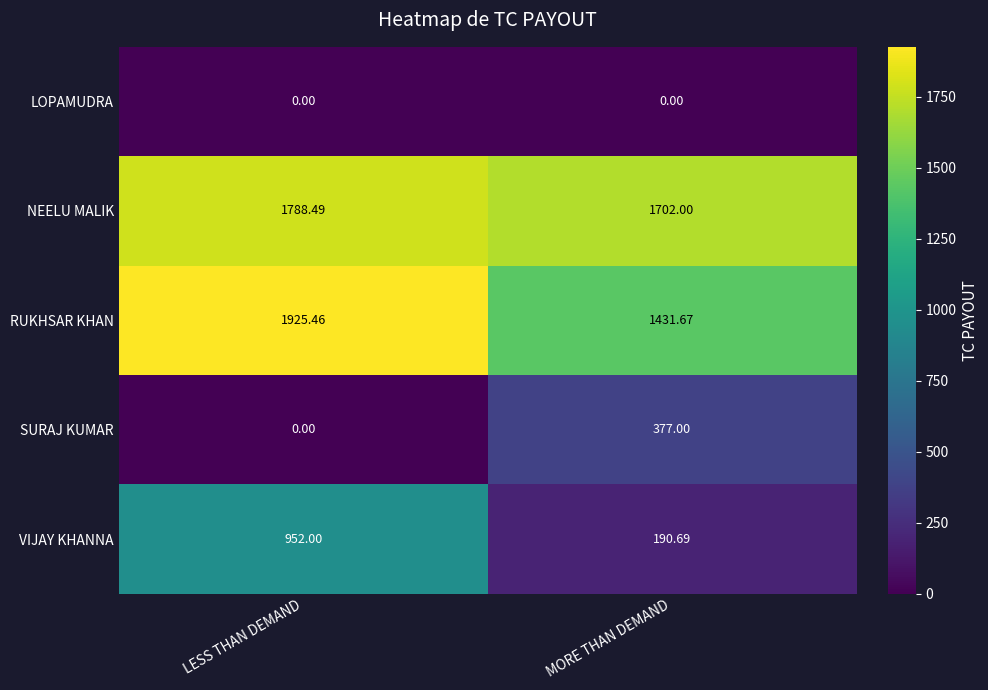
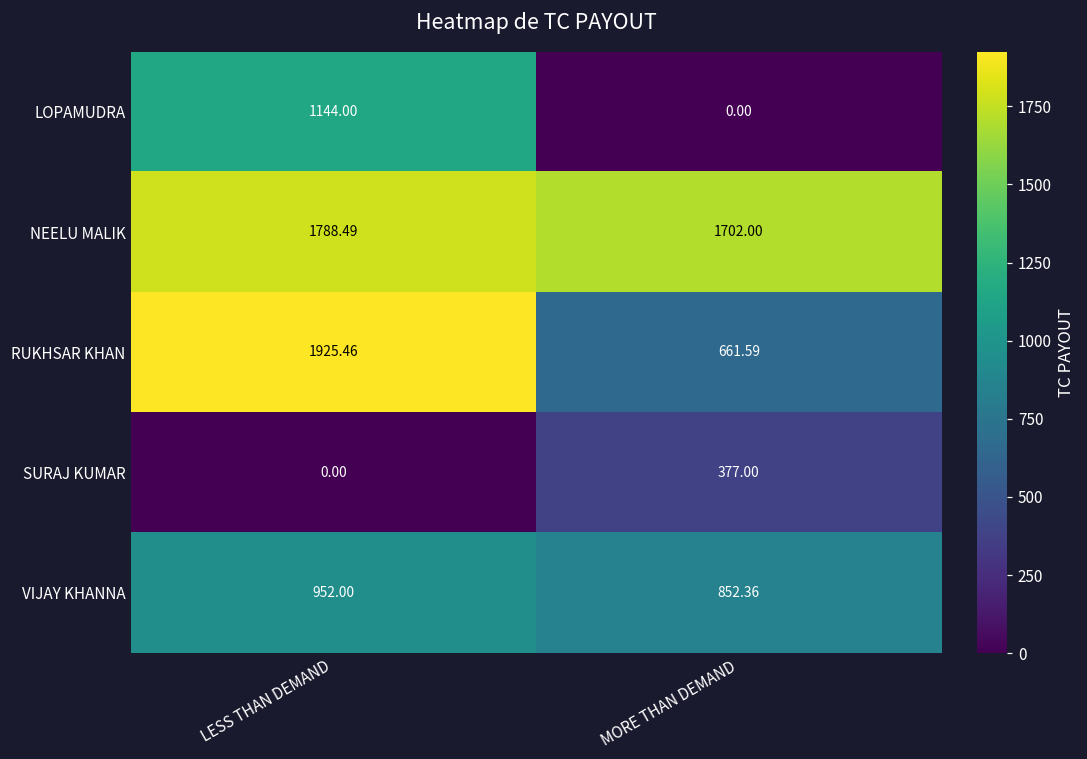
  {
    "LOPAMUDRA": {
-     "LESS THAN DEMAND": 0.00,
+     "LESS THAN DEMAND": 1144.00,
      "MORE THAN DEMAND": 0.00
    },
    "NEELU MALIK": {
      "LESS THAN DEMAND": 1788.49,
      "MORE THAN DEMAND": 1702.00
    },
    "RUKHSAR KHAN": {
      "LESS THAN DEMAND": 1925.46,
-     "MORE THAN DEMAND": 1431.67
+     "MORE THAN DEMAND": 661.59
    },
    "SURAJ KUMAR": {
      "LESS THAN DEMAND": 0.00,
      "MORE THAN DEMAND": 377.00
    },
    "VIJAY KHANNA": {
      "LESS THAN DEMAND": 952.00,
-     "MORE THAN DEMAND": 190.69
+     "MORE THAN DEMAND": 852.36
    }
  }
